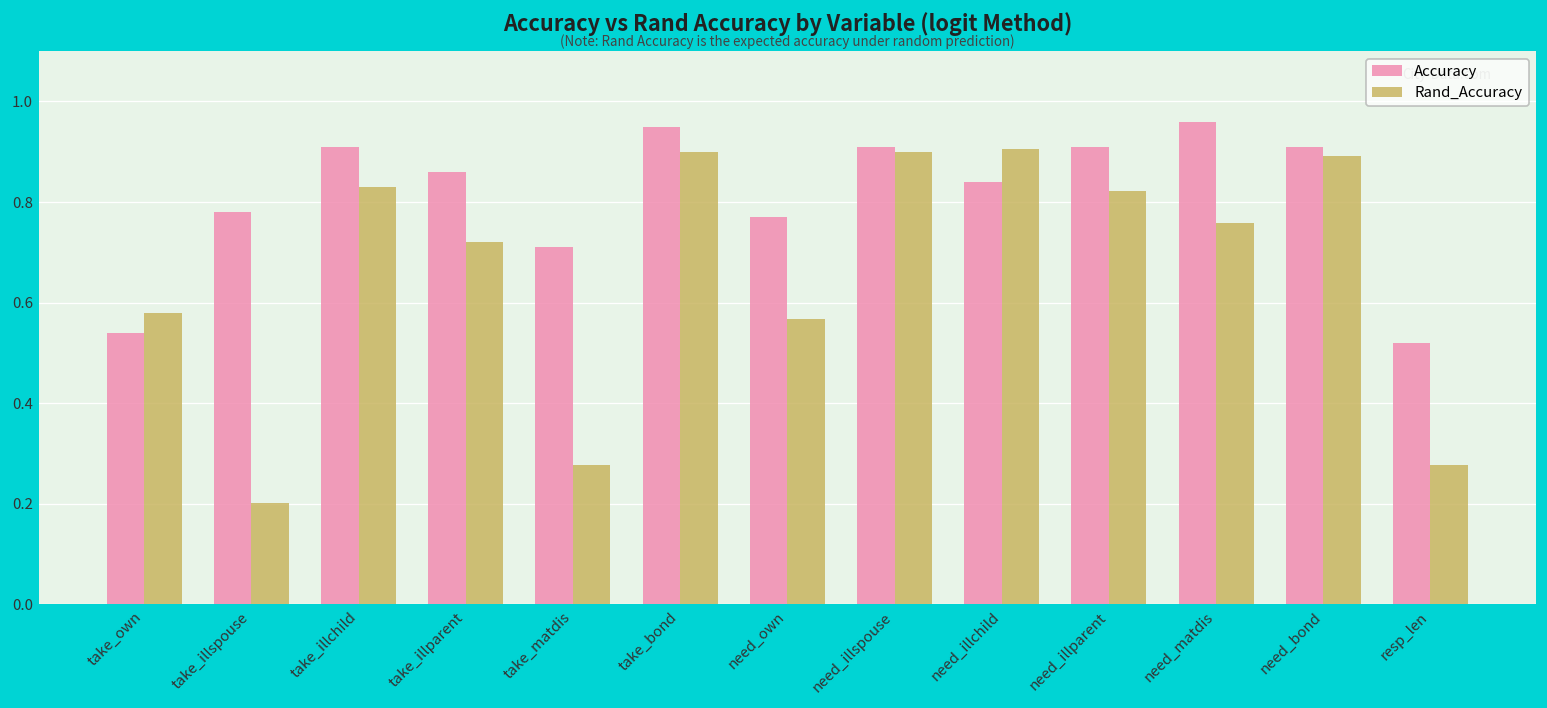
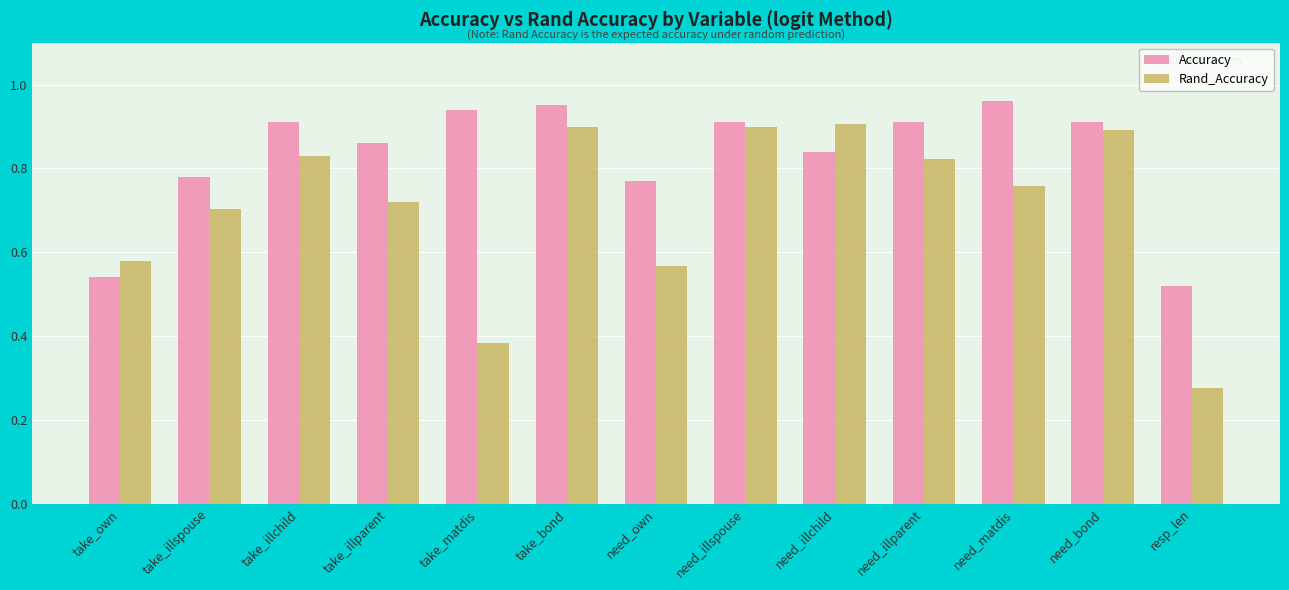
  {
    "Accuracy": {
      "take_own": 0.54,
      "take_illspouse": 0.78,
      "take_illchild": 0.91,
      "take_illparent": 0.86,
-     "take_matdis": 0.71,
+     "take_matdis": 0.94,
      "take_bond": 0.95,
      "need_own": 0.77,
      "need_illspouse": 0.91,
      "need_illchild": 0.84,
      "need_illparent": 0.91,
      "need_matdis": 0.96,
      "need_bond": 0.91,
      "resp_len": 0.52
    },
    "Rand_Accuracy": {
      "take_own": 0.58,
-     "take_illspouse": 0.20,
+     "take_illspouse": 0.70,
      "take_illchild": 0.83,
      "take_illparent": 0.72,
-     "take_matdis": 0.28,
+     "take_matdis": 0.38,
      "take_bond": 0.90,
      "need_own": 0.57,
      "need_illspouse": 0.90,
      "need_illchild": 0.91,
      "need_illparent": 0.82,
      "need_matdis": 0.76,
      "need_bond": 0.89,
      "resp_len": 0.28
    }
  }
